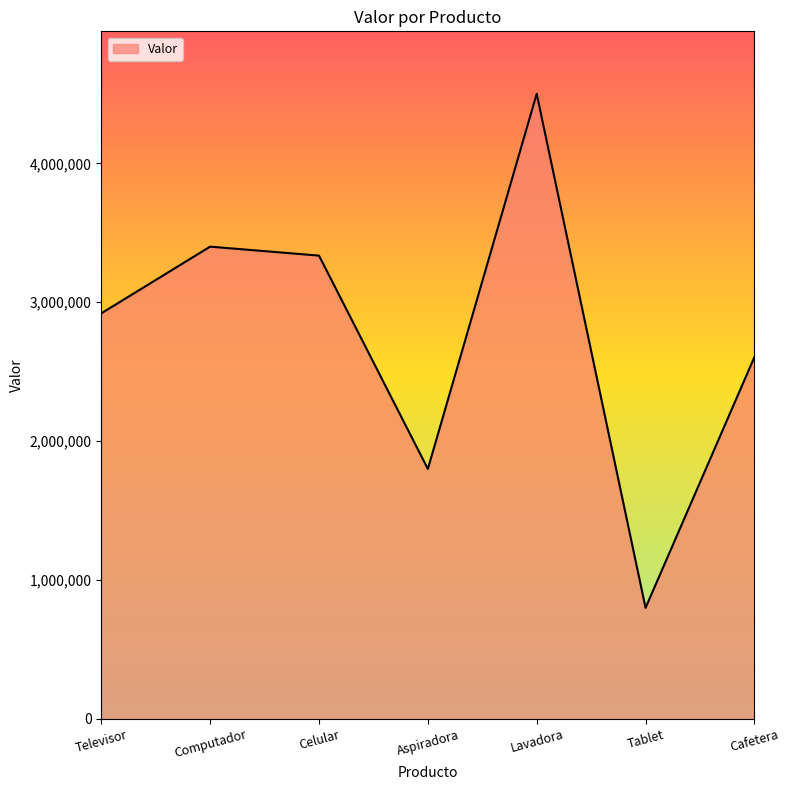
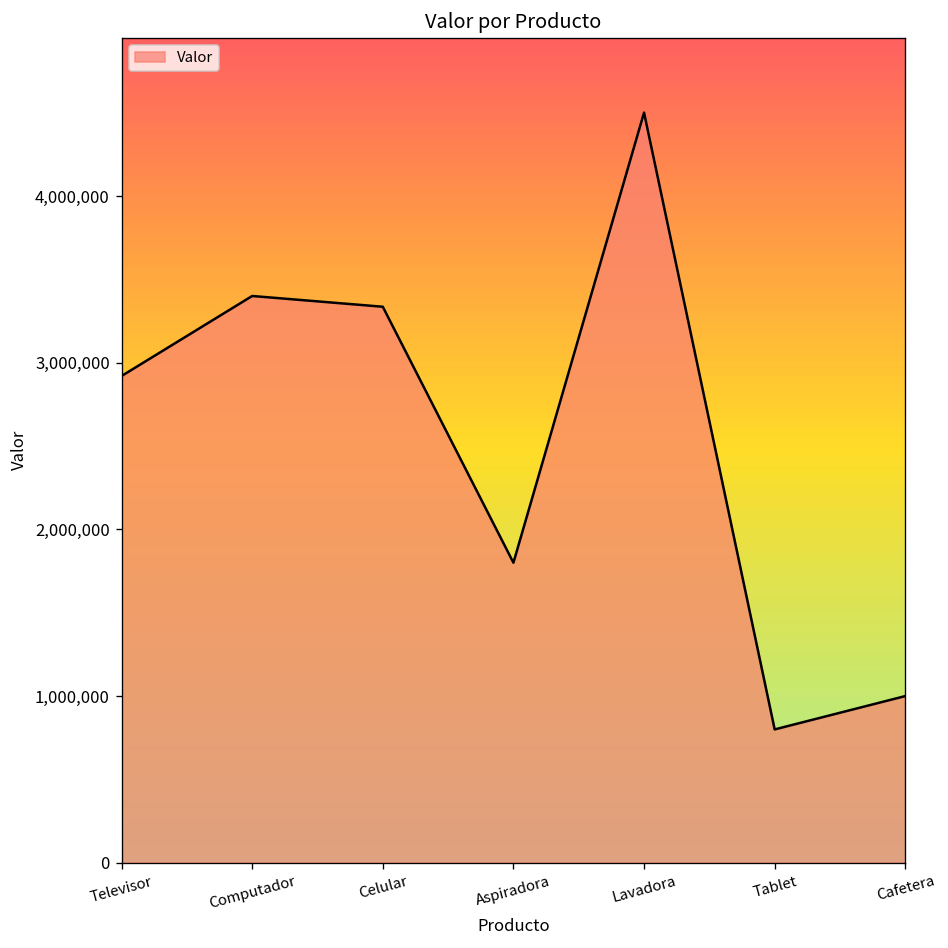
  {
    "Televisor": "2,920,000",
    "Computador": "3,400,000",
    "Celular": "3,340,000",
    "Aspiradora": "1,800,000",
    "Lavadora": "4,500,000",
    "Tablet": "800,000",
-   "Cafetera": "2,610,000"
+   "Cafetera": "1,000,000"
  }
